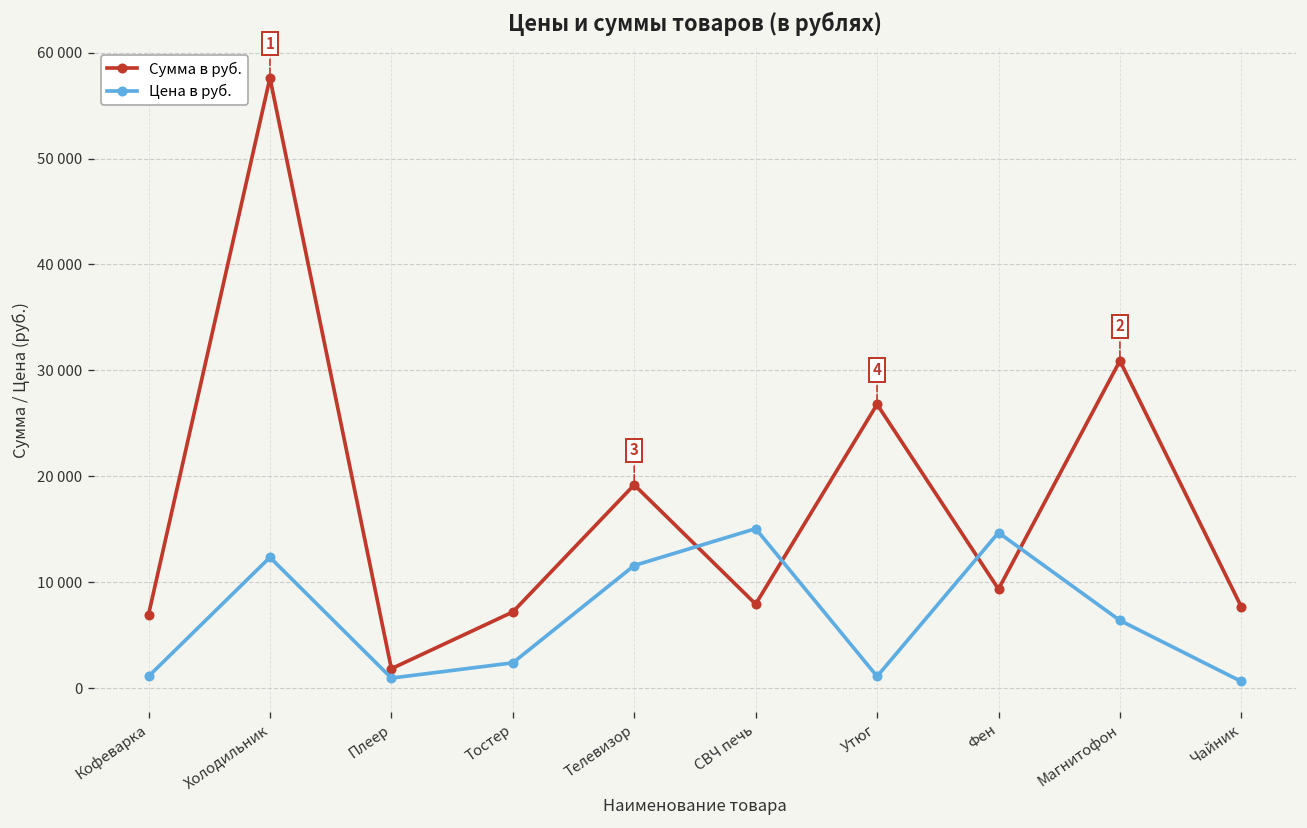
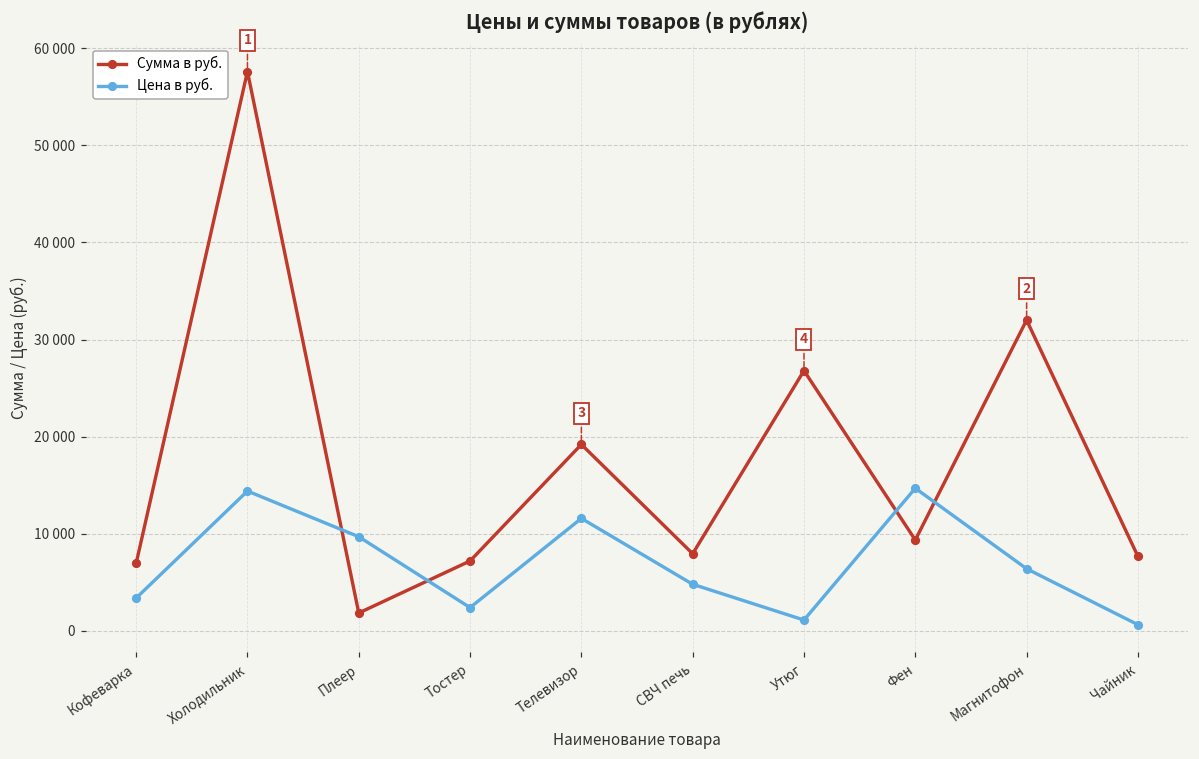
  {
    "Сумма в руб.": {
      "Кофеварка": 7000,
      "Плеер": 2000,
      "Тостер": 7000,
      "СВЧ печь": 8000,
      "Фен": 9000,
-     "Магнитофон": 31000,
+     "Магнитофон": 32000,
      "Чайник": 8000
    },
    "Цена в руб.": {
-     "Кофеварка": 1000,
-     "Холодильник": 12000,
-     "Плеер": 1000,
+     "Кофеварка": 3000,
+     "Холодильник": 14000,
+     "Плеер": 10000,
      "Тостер": 2000,
      "Телевизор": 12000,
-     "СВЧ печь": 15000,
+     "СВЧ печь": 5000,
      "Утюг": 1000,
      "Фен": 15000,
      "Магнитофон": 6000,
      "Чайник": 1000
    }
  }
